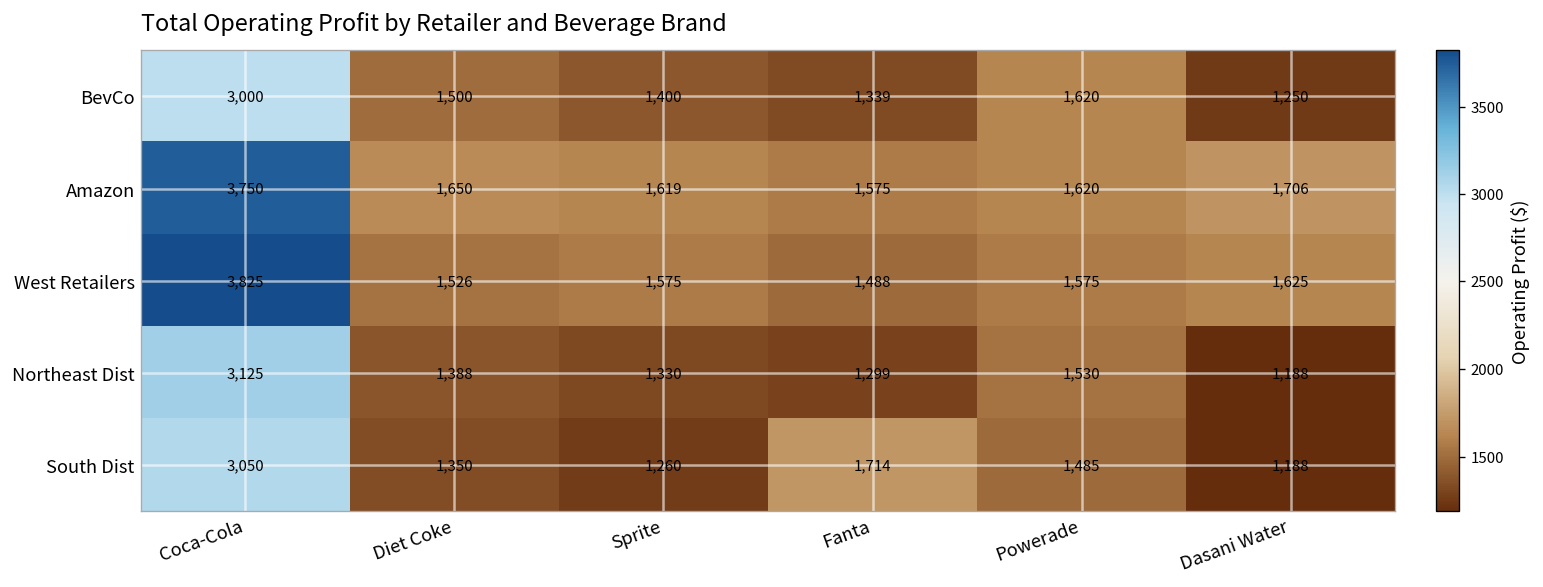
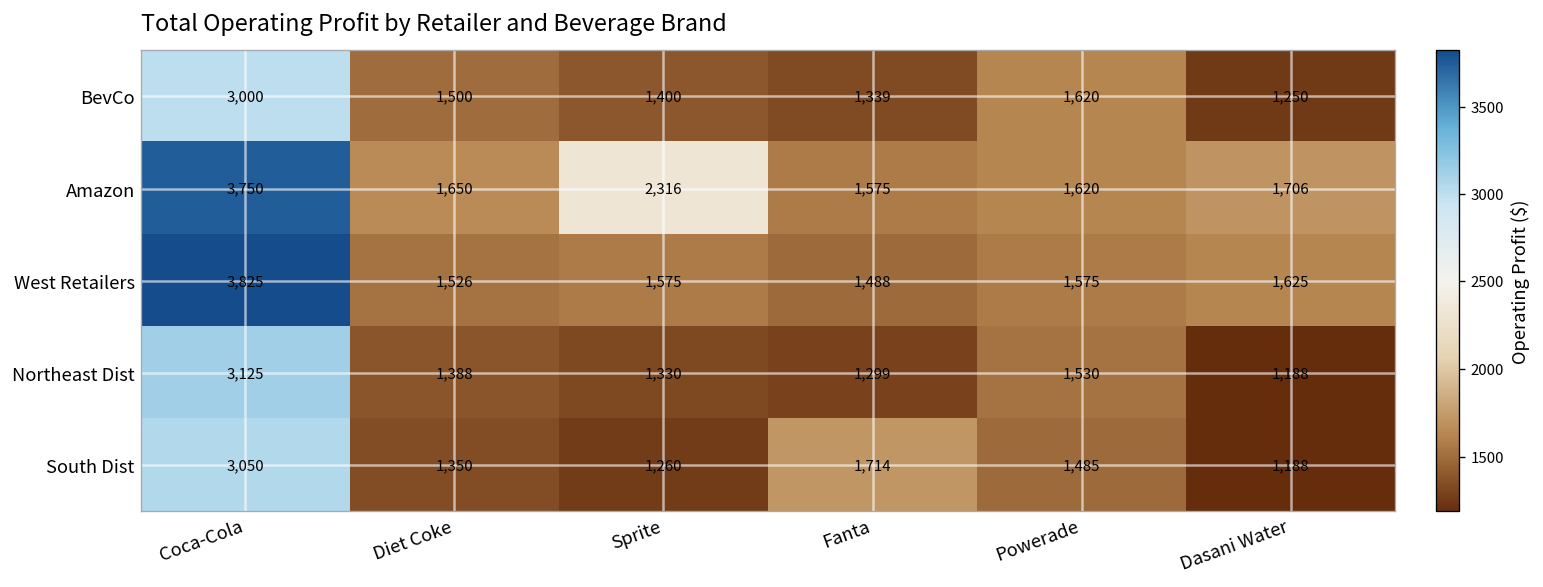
  {
    "BevCo": {
      "Coca-Cola": "3,000",
      "Diet Coke": "1,500",
      "Sprite": "1,400",
      "Fanta": "1,339",
      "Powerade": "1,620",
      "Dasani Water": "1,250"
    },
    "Amazon": {
      "Coca-Cola": "3,750",
      "Diet Coke": "1,650",
-     "Sprite": "1,619",
+     "Sprite": "2,316",
      "Fanta": "1,575",
      "Powerade": "1,620",
      "Dasani Water": "1,706"
    },
    "West Retailers": {
      "Coca-Cola": "3,825",
      "Diet Coke": "1,526",
      "Sprite": "1,575",
      "Fanta": "1,488",
      "Powerade": "1,575",
      "Dasani Water": "1,625"
    },
    "Northeast Dist": {
      "Coca-Cola": "3,125",
      "Diet Coke": "1,388",
      "Sprite": "1,330",
      "Fanta": "1,299",
      "Powerade": "1,530",
      "Dasani Water": "1,188"
    },
    "South Dist": {
      "Coca-Cola": "3,050",
      "Diet Coke": "1,350",
      "Sprite": "1,260",
      "Fanta": "1,714",
      "Powerade": "1,485",
      "Dasani Water": "1,188"
    }
  }
